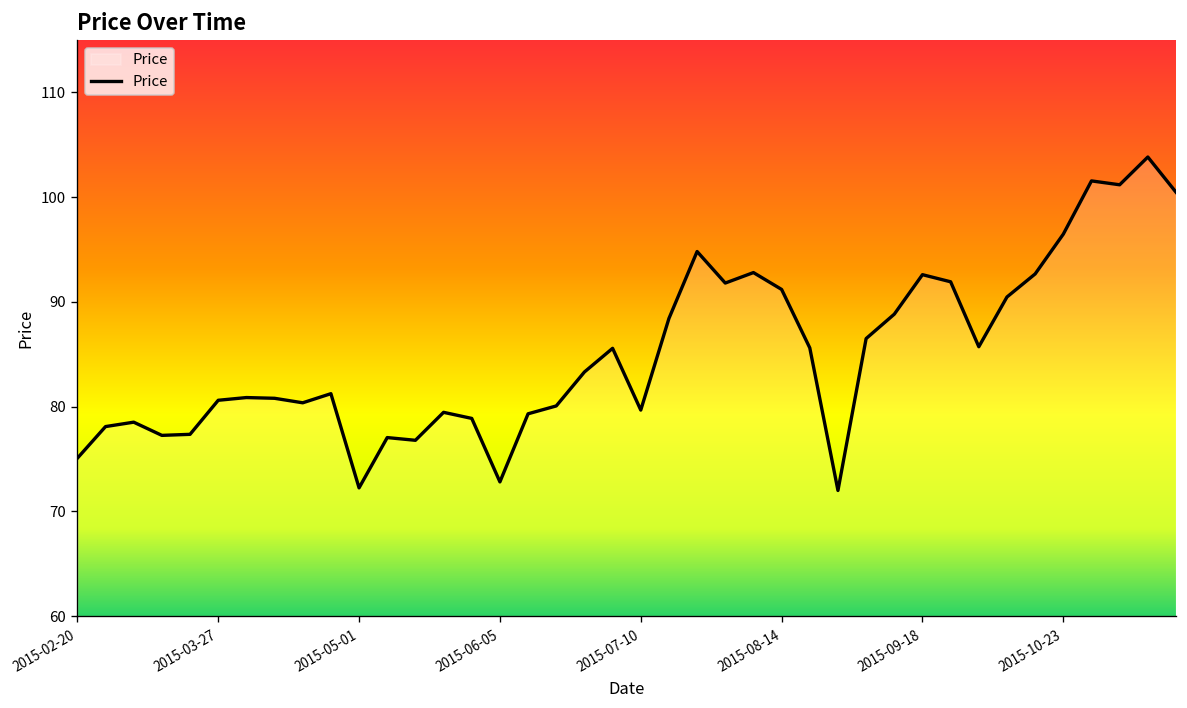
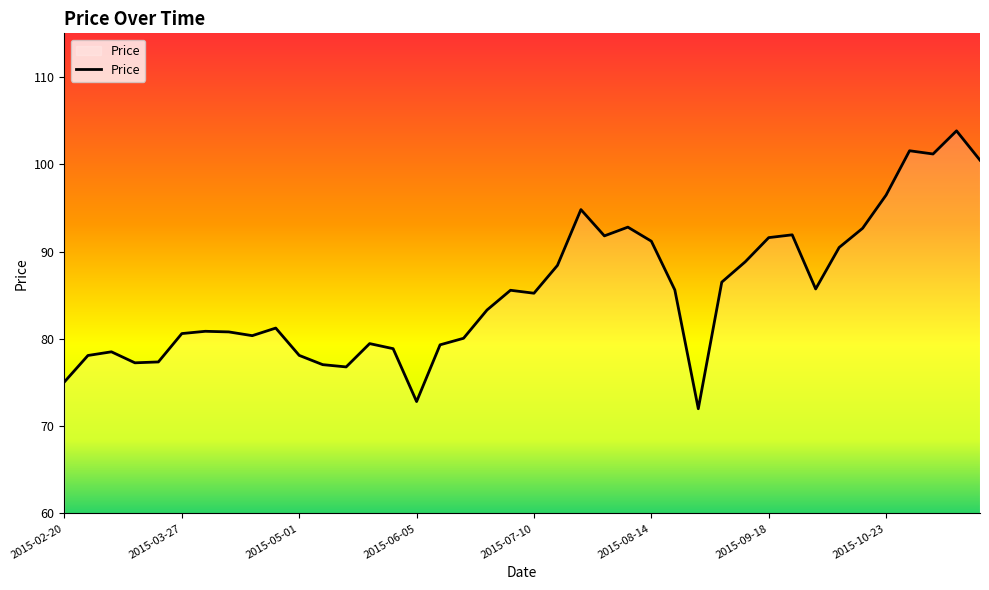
  {
    "2015-02-20": 75,
    "2015-03-27": 81,
-   "2015-05-01": 72,
+   "2015-05-01": 78,
    "2015-06-05": 73,
-   "2015-07-10": 80,
+   "2015-07-10": 85,
    "2015-08-14": 91,
-   "2015-09-18": 93,
+   "2015-09-18": 92,
    "2015-10-23": 96
  }
